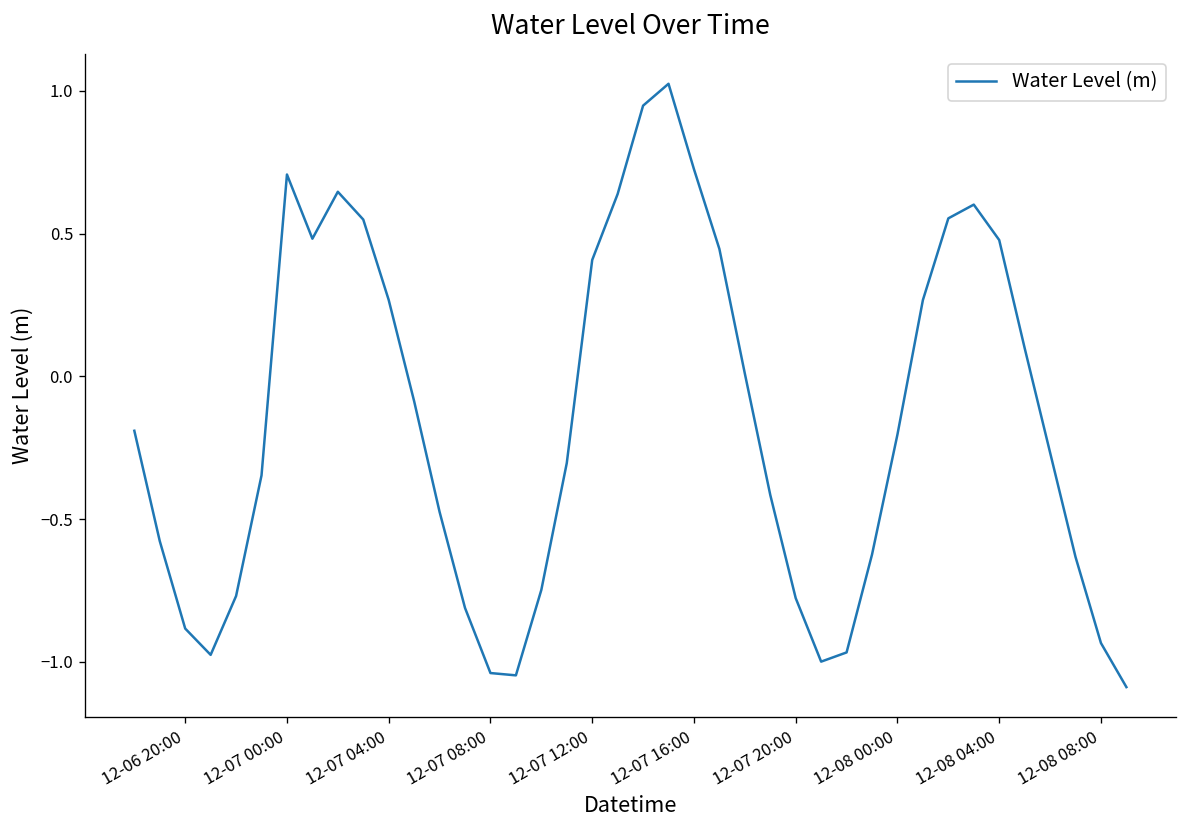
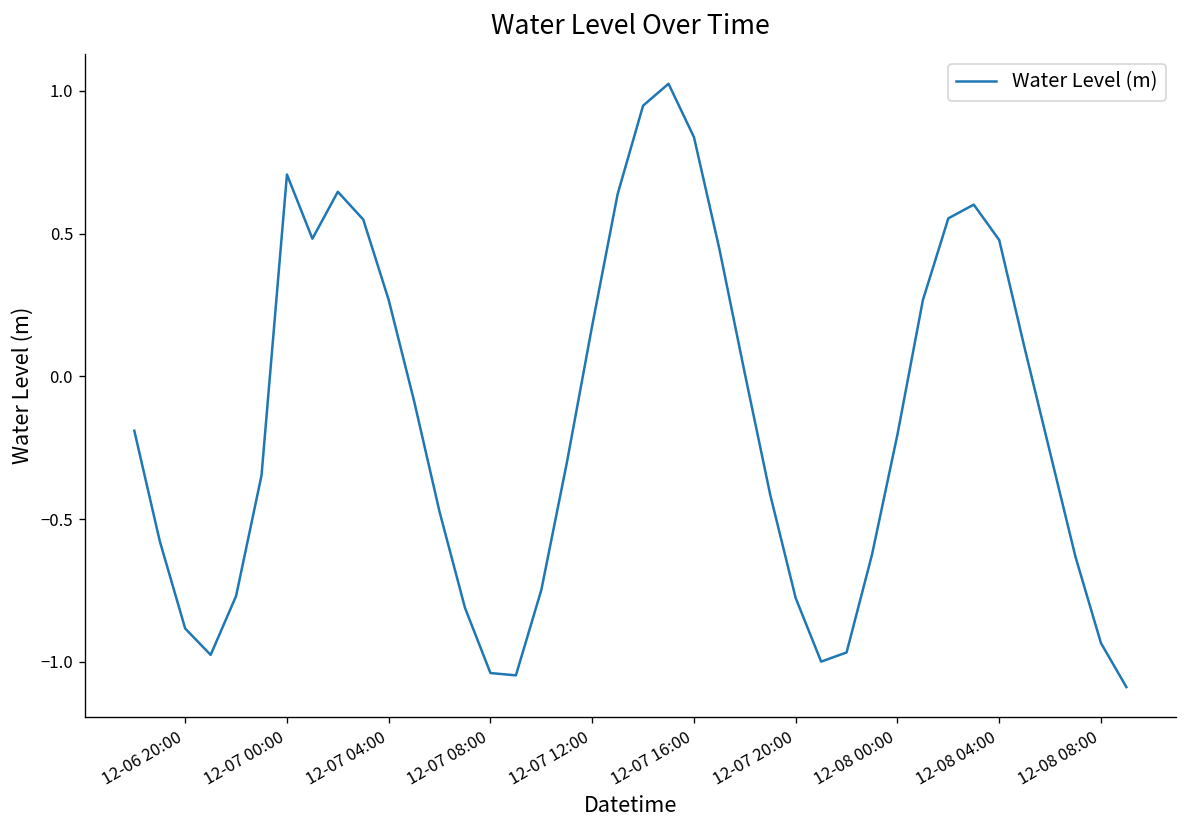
  {
    "12-06 20:00": -0.88,
    "12-07 00:00": 0.71,
    "12-07 04:00": 0.27,
    "12-07 08:00": -1.04,
-   "12-07 12:00": 0.41,
-   "12-07 16:00": 0.73,
+   "12-07 12:00": 0.18,
+   "12-07 16:00": 0.84,
    "12-07 20:00": -0.78,
    "12-08 00:00": -0.20,
    "12-08 04:00": 0.48,
    "12-08 08:00": -0.93
  }
